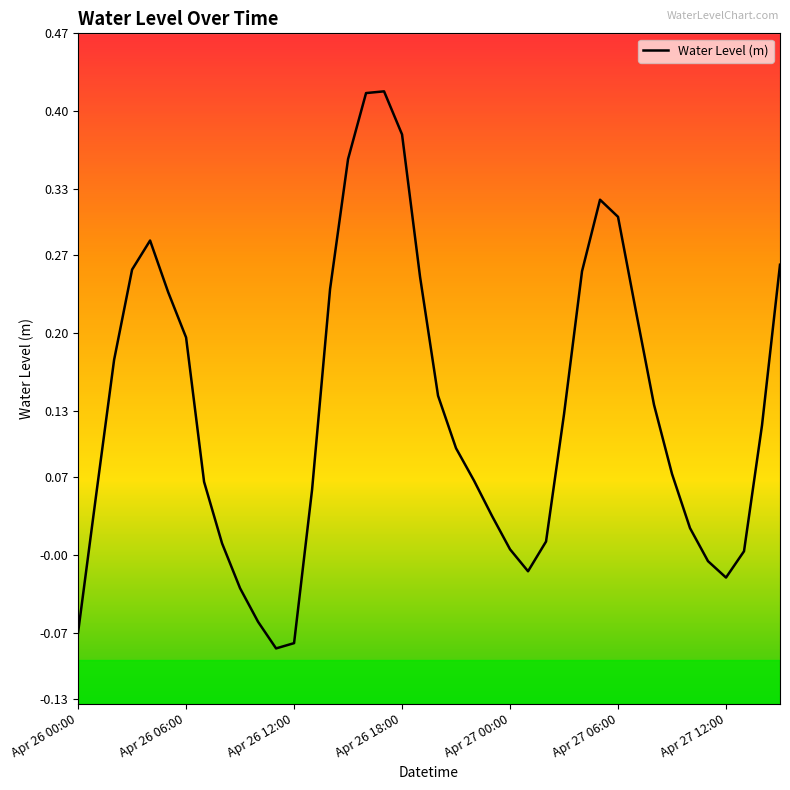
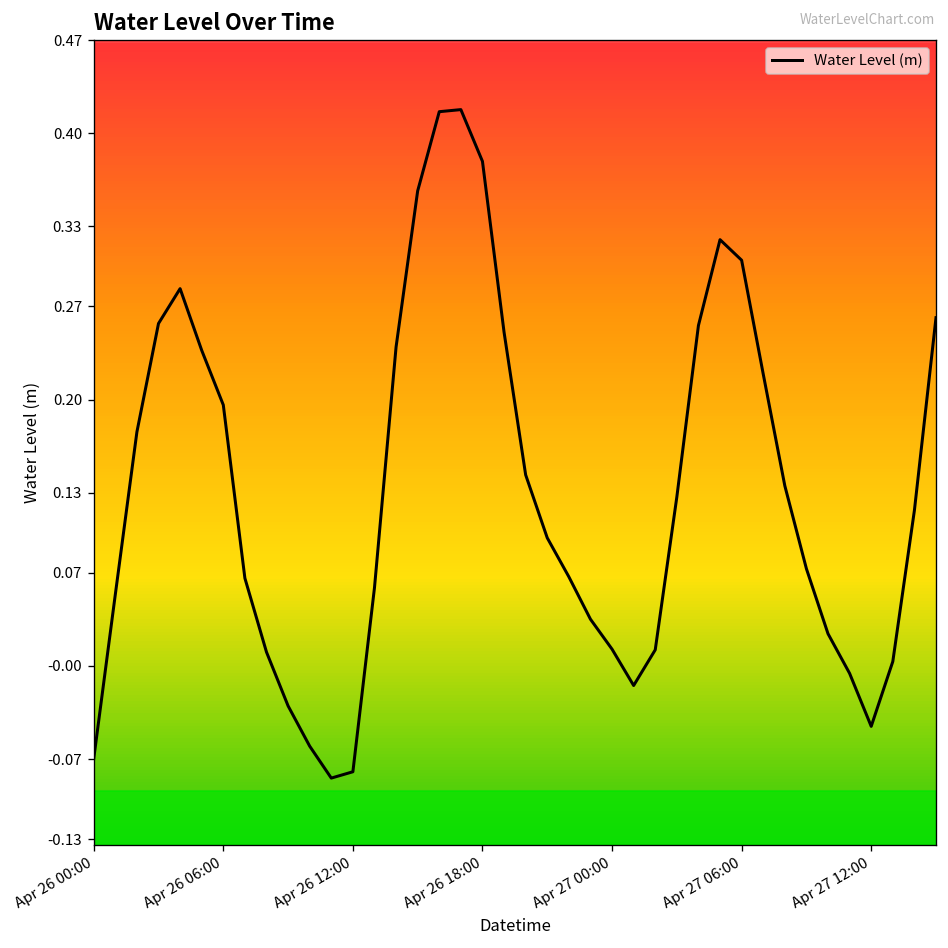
  {
    "Apr 26 00:00": -0.070,
    "Apr 26 06:00": 0.196,
    "Apr 26 12:00": -0.079,
    "Apr 26 18:00": 0.379,
-   "Apr 27 00:00": 0.005,
+   "Apr 27 00:00": 0.013,
    "Apr 27 06:00": 0.305,
-   "Apr 27 12:00": -0.020
+   "Apr 27 12:00": -0.045
  }
